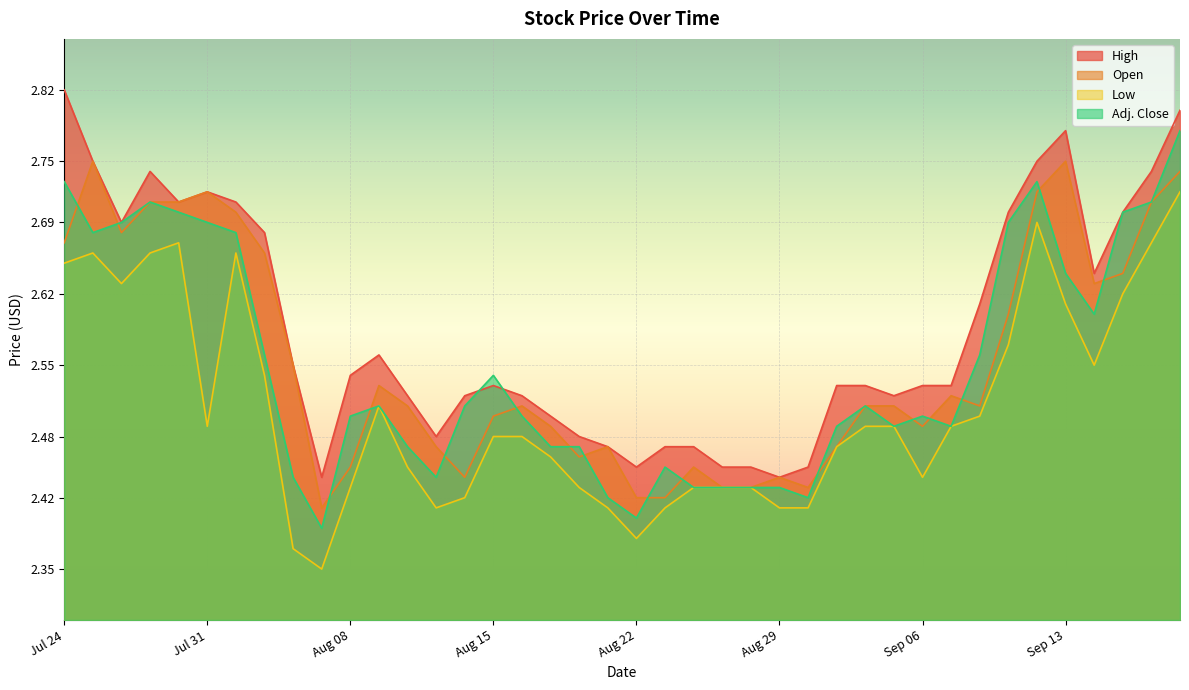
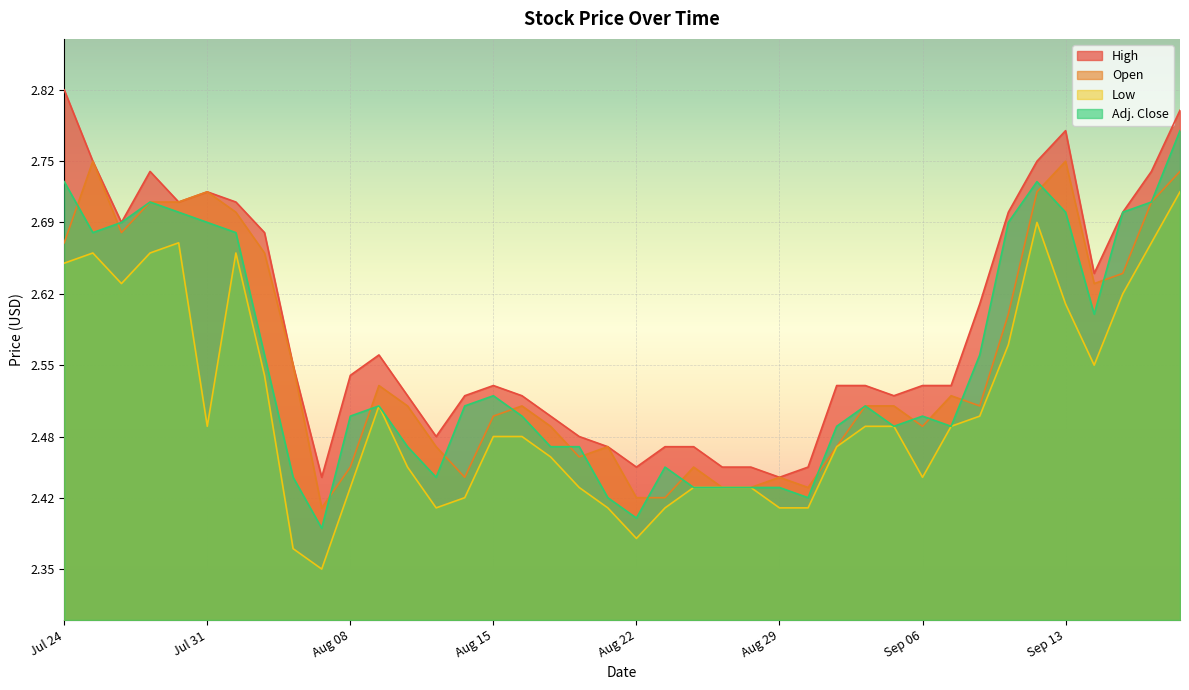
  {
    "Low": {
      "Jul 24": 2.65,
      "Jul 31": 2.49,
      "Aug 08": 2.43,
      "Aug 15": 2.48,
      "Aug 22": 2.38,
      "Aug 29": 2.41,
      "Sep 06": 2.44,
      "Sep 13": 2.61
    },
    "Adj. Close": {
      "Jul 24": 2.73,
      "Jul 31": 2.69,
      "Aug 08": 2.50,
-     "Aug 15": 2.54,
+     "Aug 15": 2.52,
      "Aug 22": 2.40,
      "Aug 29": 2.43,
      "Sep 06": 2.50,
-     "Sep 13": 2.64
+     "Sep 13": 2.70
    }
  }
